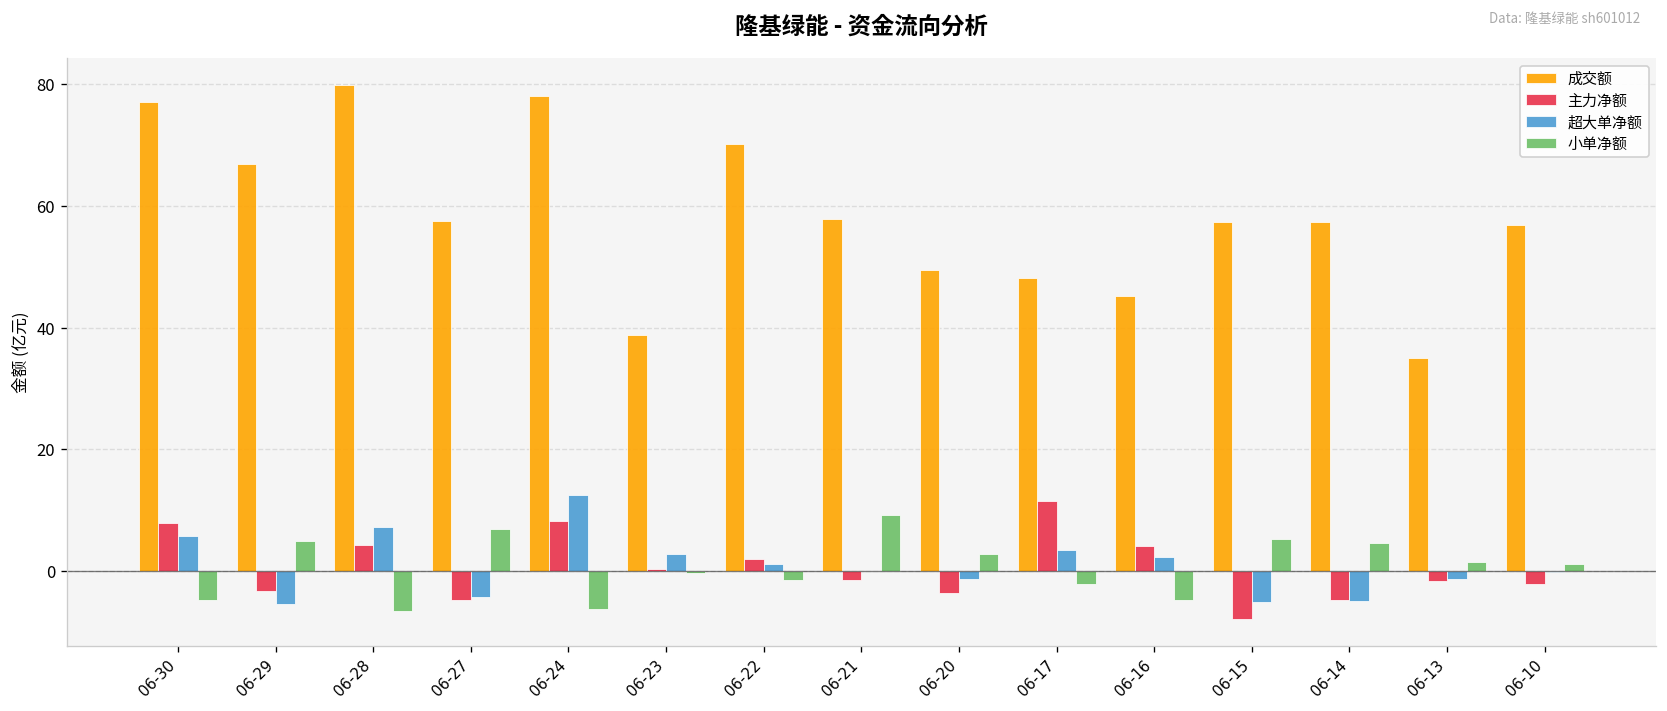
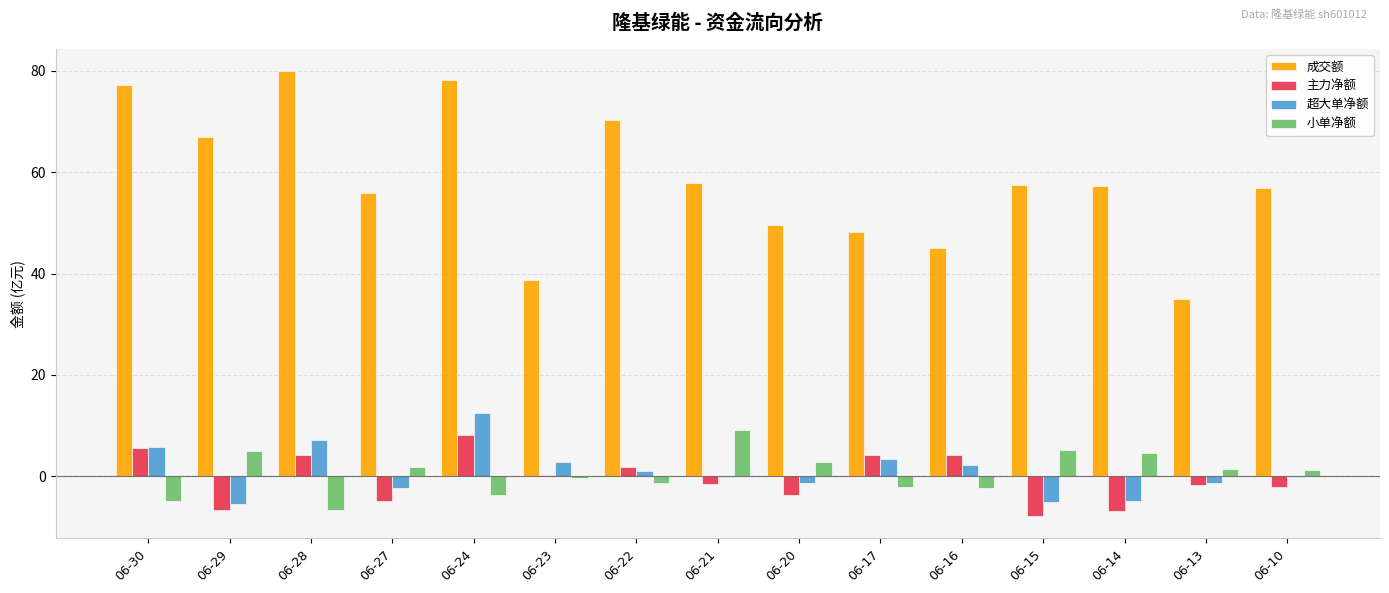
  {
    "成交额": {
      "06-30": 77,
      "06-29": 67,
      "06-28": 80,
-     "06-27": 58,
+     "06-27": 56,
      "06-24": 78,
      "06-23": 39,
      "06-22": 70,
      "06-21": 58,
      "06-20": 50,
      "06-17": 48,
      "06-16": 45,
      "06-15": 57,
      "06-14": 57,
      "06-13": 35,
      "06-10": 57
    },
    "主力净额": {
-     "06-30": 8,
-     "06-29": -3,
+     "06-30": 6,
+     "06-29": -7,
      "06-28": 4,
      "06-27": -5,
      "06-24": 8,
      "06-22": 2,
      "06-21": -2,
      "06-20": -4,
-     "06-17": 12,
+     "06-17": 4,
      "06-16": 4,
      "06-15": -8,
-     "06-14": -5,
+     "06-14": -7,
      "06-13": -2,
      "06-10": -2
    },
    "超大单净额": {
      "06-30": 6,
      "06-29": -5,
      "06-28": 7,
-     "06-27": -4,
+     "06-27": -2,
      "06-24": 12,
      "06-23": 3,
      "06-22": 1,
      "06-20": -1,
      "06-17": 3,
      "06-16": 2,
      "06-15": -5,
      "06-14": -5,
      "06-13": -1
    },
    "小单净额": {
      "06-30": -5,
      "06-29": 5,
      "06-28": -7,
-     "06-27": 7,
-     "06-24": -6,
+     "06-27": 2,
+     "06-24": -4,
      "06-22": -1,
      "06-21": 9,
      "06-20": 3,
      "06-17": -2,
-     "06-16": -5,
+     "06-16": -2,
      "06-15": 5,
      "06-14": 5,
      "06-13": 1,
      "06-10": 1
    }
  }
